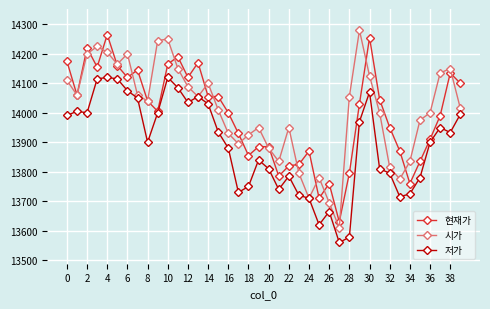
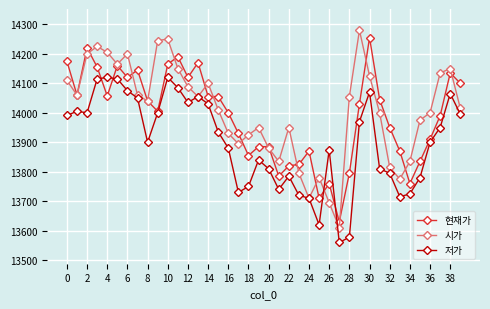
  {
    "현재가": {
      "0": 14180,
      "2": 14220,
-     "4": 14270,
+     "4": 14060,
      "6": 14120,
      "10": 14170,
      "12": 14120,
      "14": 14060,
      "16": 14000,
      "18": 13860,
      "22": 13820,
      "24": 13870,
      "26": 13760,
      "28": 13800,
      "30": 14260,
      "32": 13950,
      "34": 13760,
      "36": 13910,
      "38": 14140
    },
    "시가": {
      "0": 14110,
      "2": 14200,
      "4": 14210,
      "6": 14200,
      "10": 14250,
      "12": 14090,
      "14": 14100,
      "16": 13930,
      "18": 13930,
      "22": 13950,
      "26": 13700,
      "28": 14060,
      "30": 14130,
      "32": 13820,
      "34": 13840,
      "36": 14000,
      "38": 14150
    },
    "저가": {
      "0": 13990,
      "2": 14000,
      "4": 14120,
      "6": 14080,
      "8": 13900,
      "10": 14120,
      "12": 14040,
      "14": 14030,
      "16": 13880,
      "18": 13750,
      "20": 13810,
      "22": 13790,
-     "26": 13670,
+     "26": 13870,
      "28": 13580,
      "30": 14070,
      "32": 13800,
      "34": 13730,
      "36": 13900,
-     "38": 13930
+     "38": 14070
    }
  }
